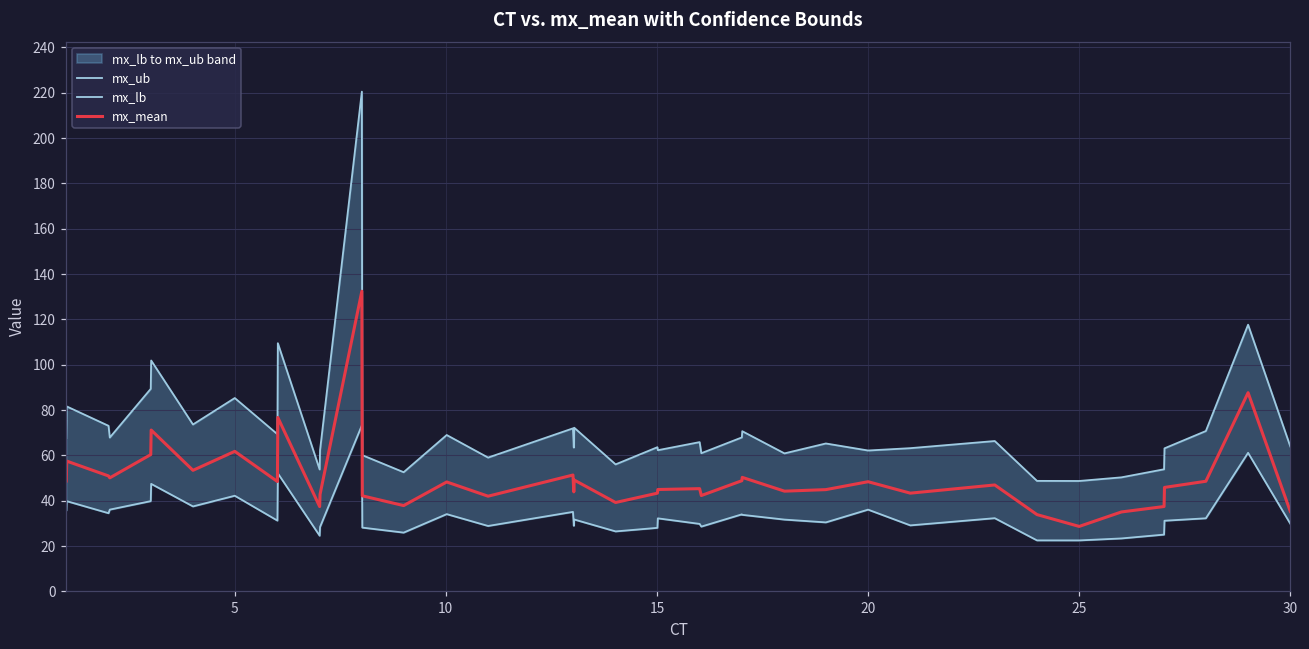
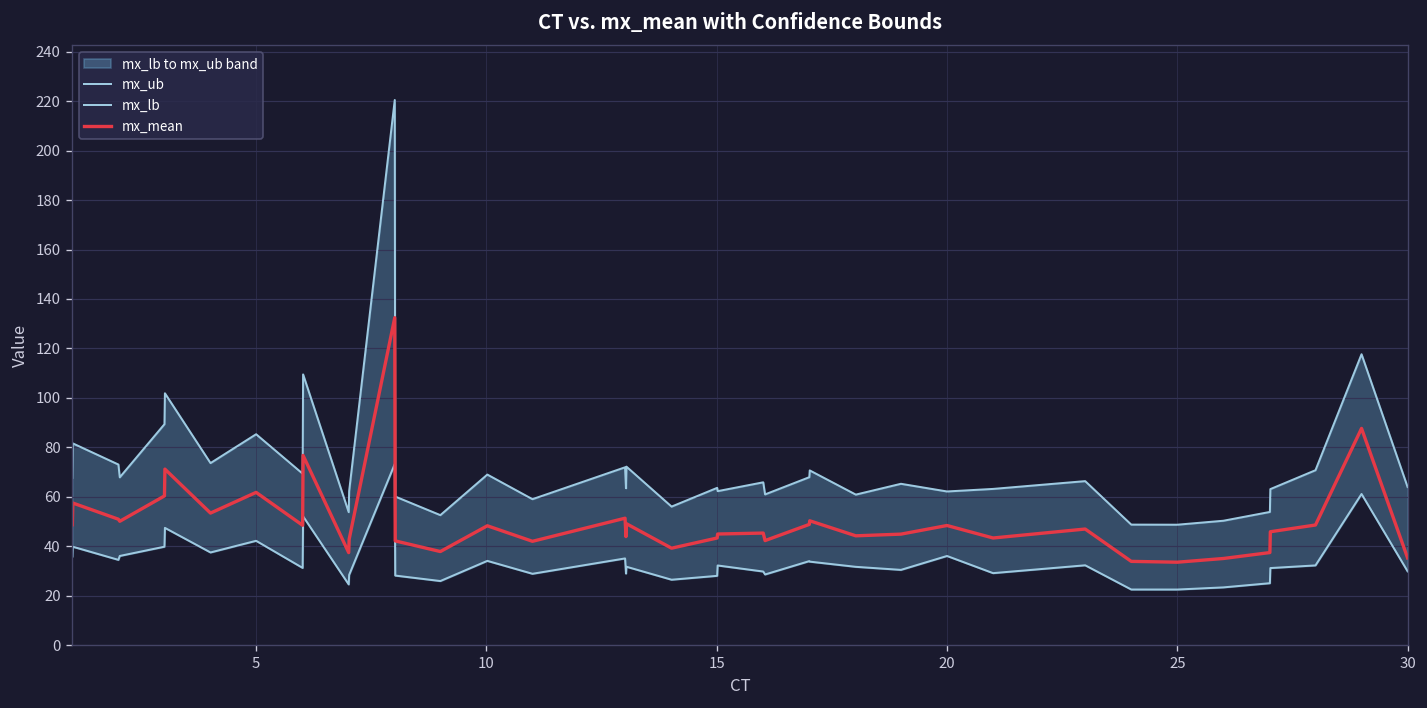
  {
    "mx_mean": {
      "5": 62,
      "20": 48,
-     "25": 29,
+     "25": 34,
      "30": 35
    }
  }
